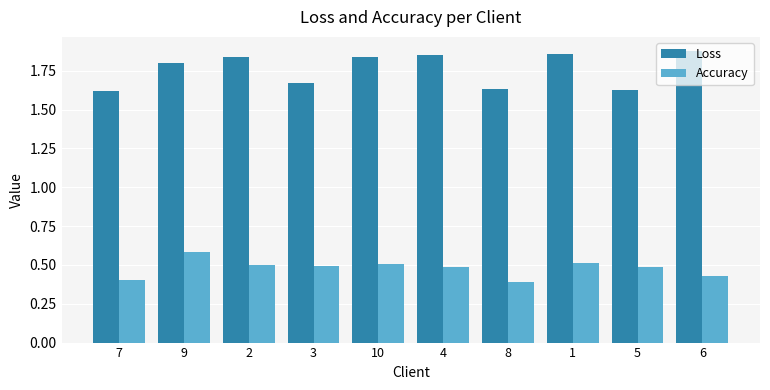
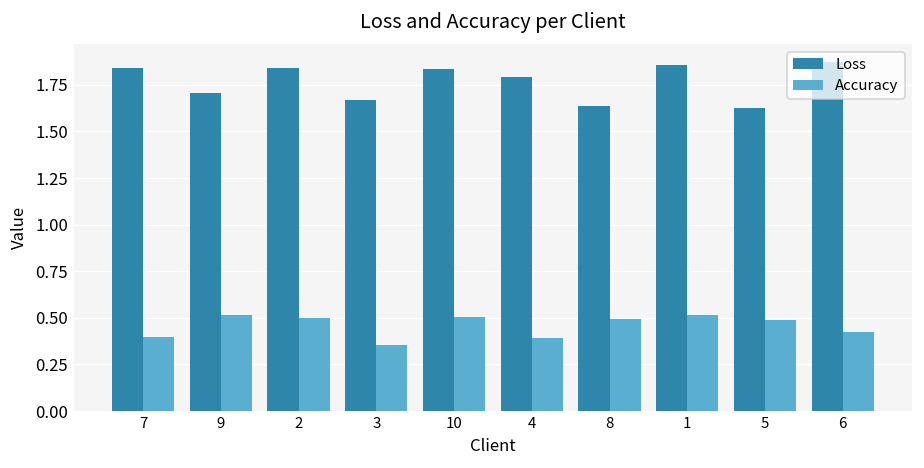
  {
    "Loss": {
-     "7": 1.62,
-     "9": 1.80,
+     "7": 1.84,
+     "9": 1.71,
      "2": 1.84,
      "3": 1.67,
      "10": 1.84,
-     "4": 1.85,
+     "4": 1.79,
      "8": 1.63,
      "1": 1.86,
      "5": 1.62
    },
    "Accuracy": {
      "7": 0.40,
-     "9": 0.58,
+     "9": 0.52,
      "2": 0.50,
-     "3": 0.49,
+     "3": 0.35,
      "10": 0.50,
-     "4": 0.49,
-     "8": 0.39,
+     "4": 0.39,
+     "8": 0.49,
      "1": 0.52,
      "5": 0.49,
      "6": 0.43
    }
  }
